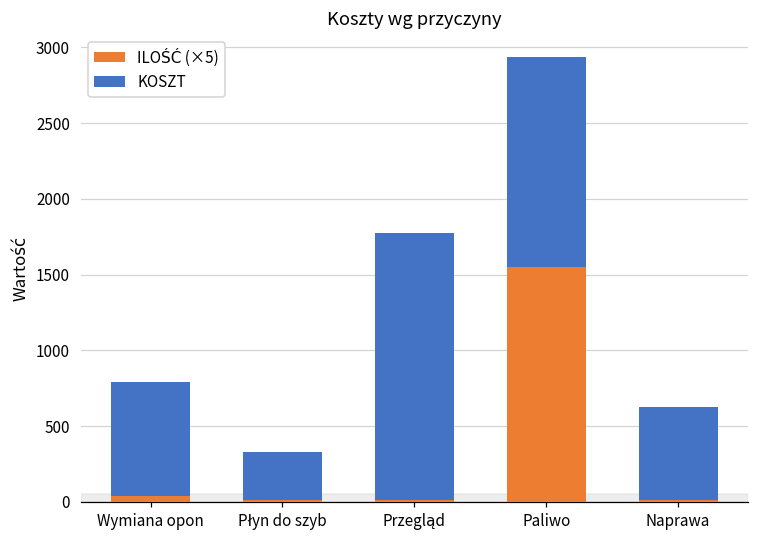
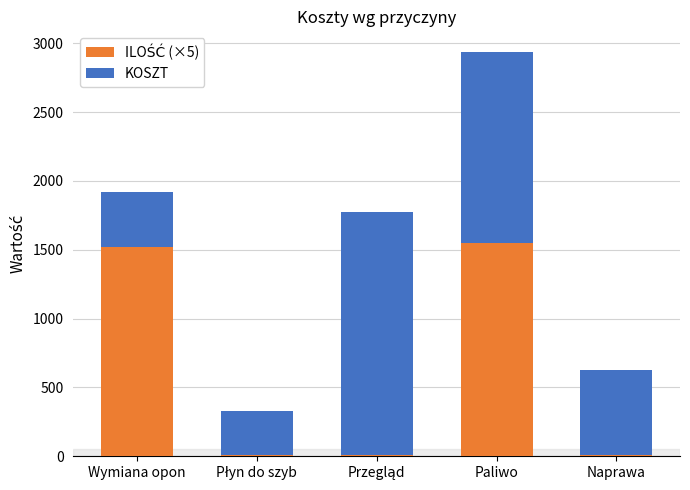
  {
    "ILOŚĆ (×5)": {
-     "Wymiana opon": 40,
+     "Wymiana opon": 1520,
      "Paliwo": 1550
    },
    "KOSZT": {
-     "Wymiana opon": 750,
+     "Wymiana opon": 400,
      "Płyn do szyb": 320,
      "Przegląd": 1770,
      "Paliwo": 1390,
      "Naprawa": 620
    }
  }
